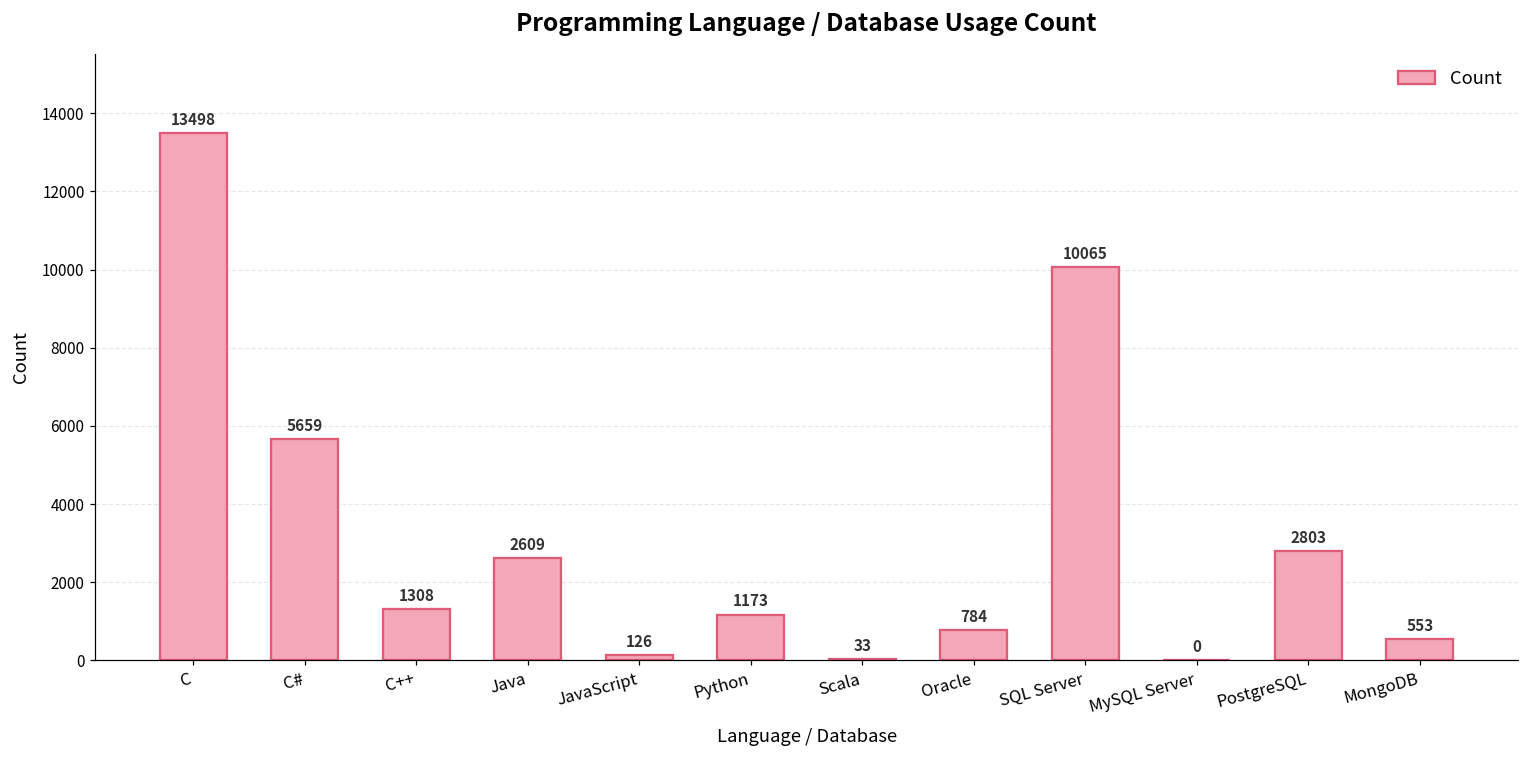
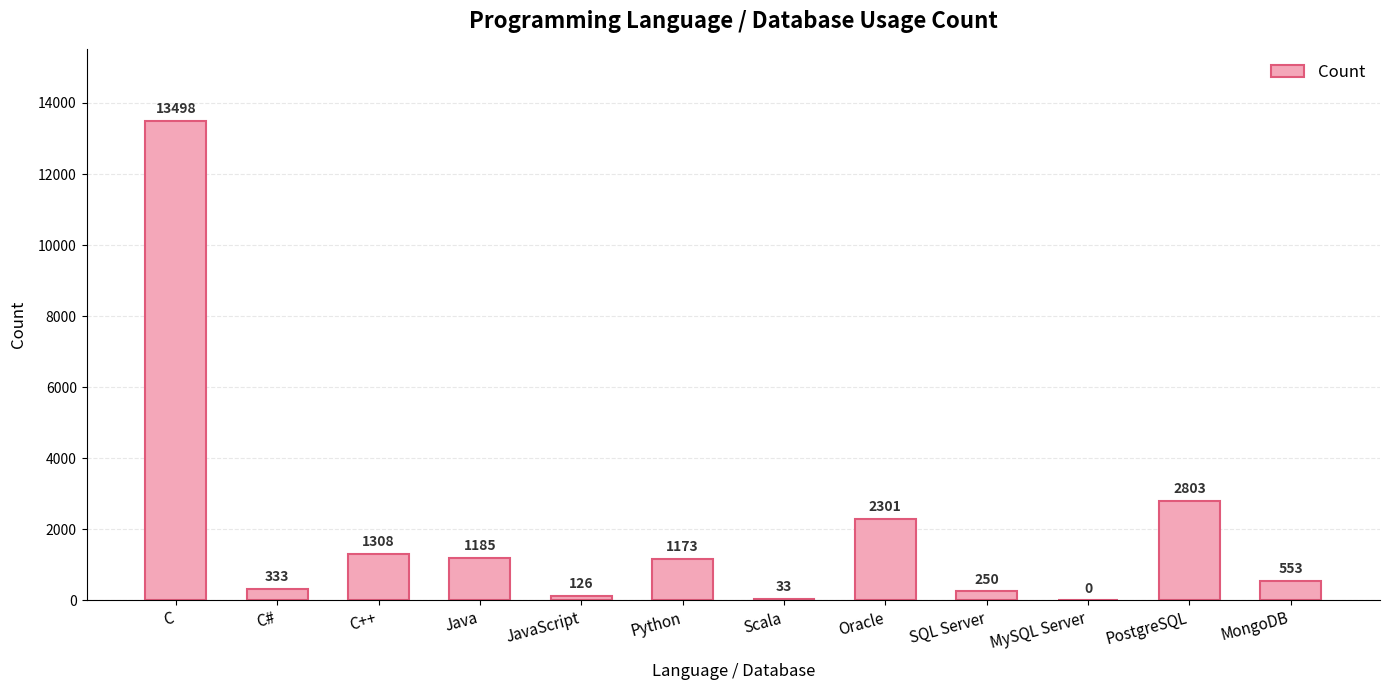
  {
    "C": 13498,
-   "C#": 5659,
+   "C#": 333,
    "C++": 1308,
-   "Java": 2609,
+   "Java": 1185,
    "JavaScript": 126,
    "Python": 1173,
    "Scala": 33,
-   "Oracle": 784,
-   "SQL Server": 10065,
+   "Oracle": 2301,
+   "SQL Server": 250,
    "MySQL Server": 0,
    "PostgreSQL": 2803,
    "MongoDB": 553
  }
